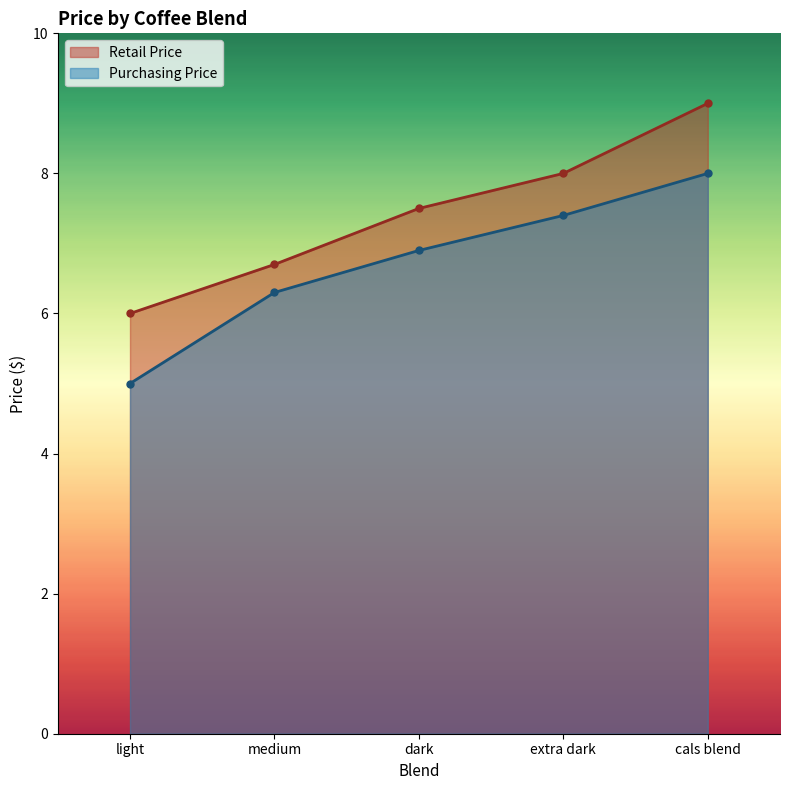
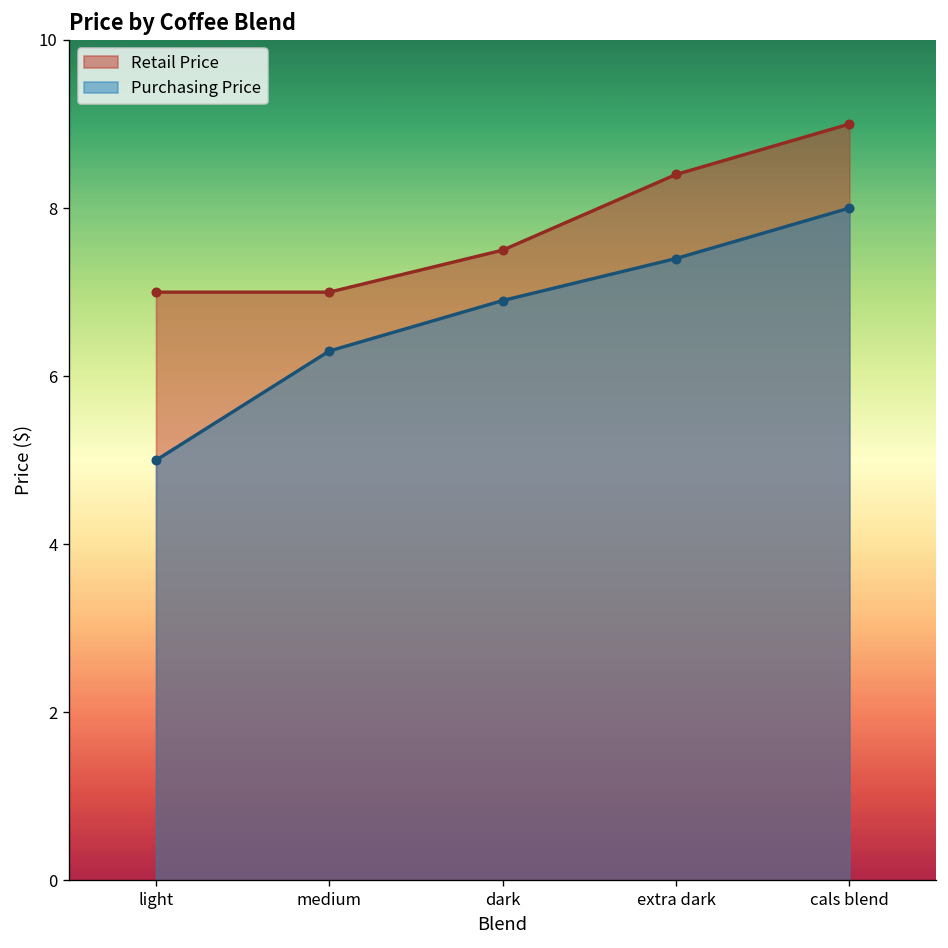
  {
    "Retail Price": {
-     "light": 6,
-     "medium": 6.7,
+     "light": 7,
+     "medium": 7.0,
      "dark": 7.5,
-     "extra dark": 8.0,
+     "extra dark": 8.4,
      "cals blend": 9.0
    },
    "Purchasing Price": {
      "light": 5.0,
      "medium": 6.3,
      "dark": 6.9,
      "extra dark": 7.4,
      "cals blend": 8.0
    }
  }
